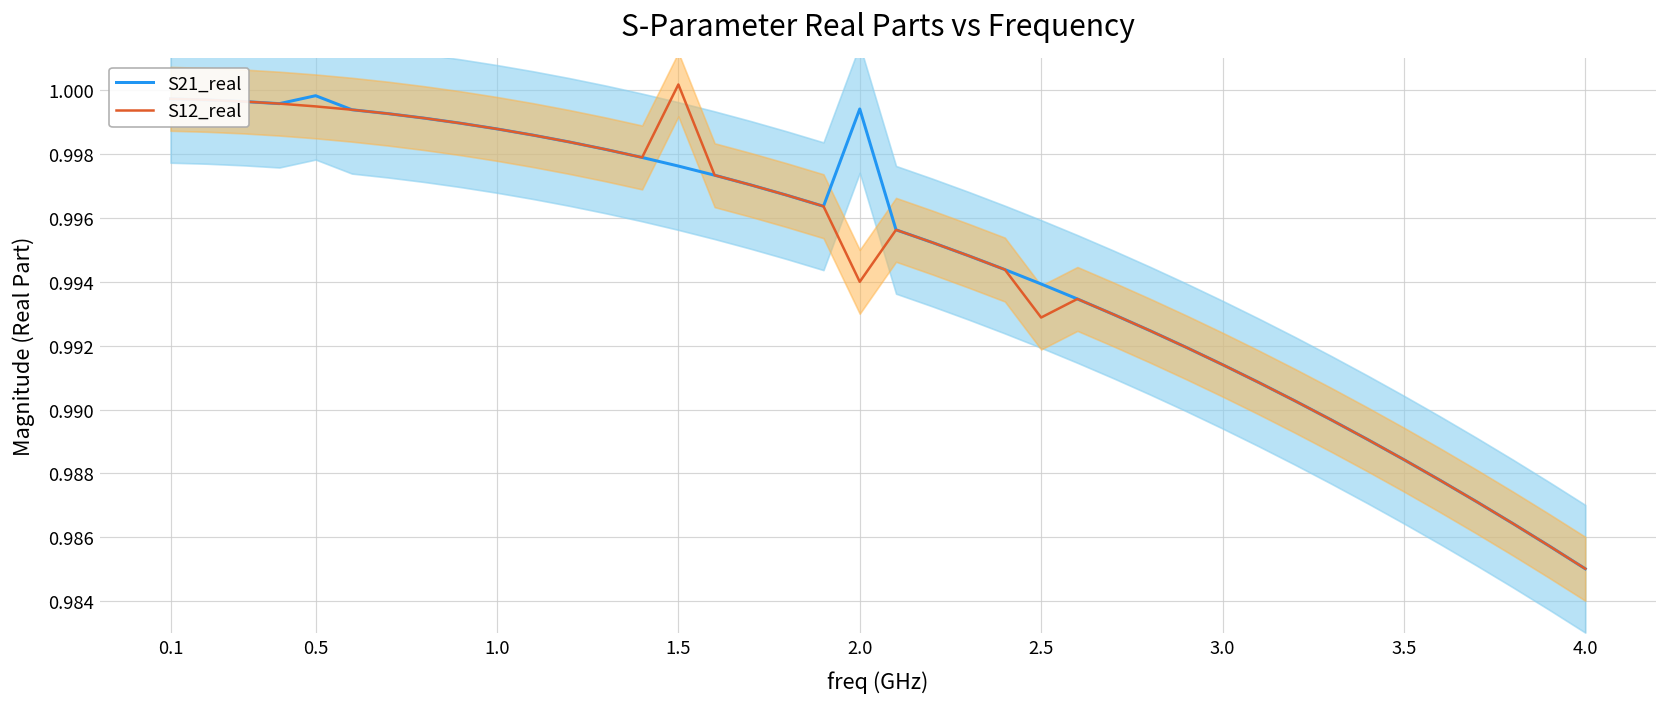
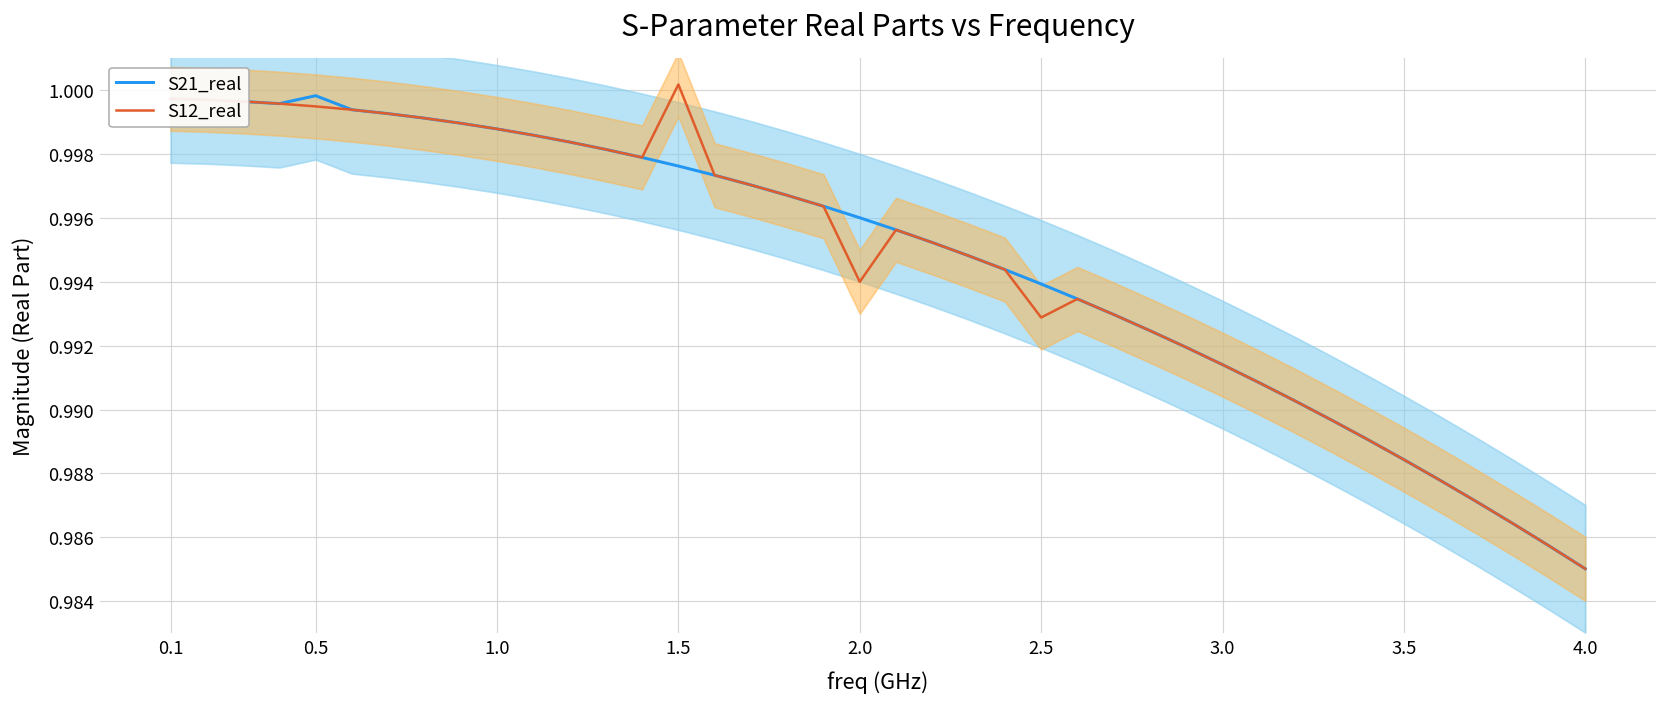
  {
    "S21_real": {
      "0.5": 0.9998,
      "1.5": 0.9976,
-     "2.0": 0.9994
+     "2.0": 0.9960
    },
    "S12_real": {
      "0.5": 0.9995,
      "1.5": 1.0002,
      "2.0": 0.9940,
      "2.5": 0.9929
    }
  }
